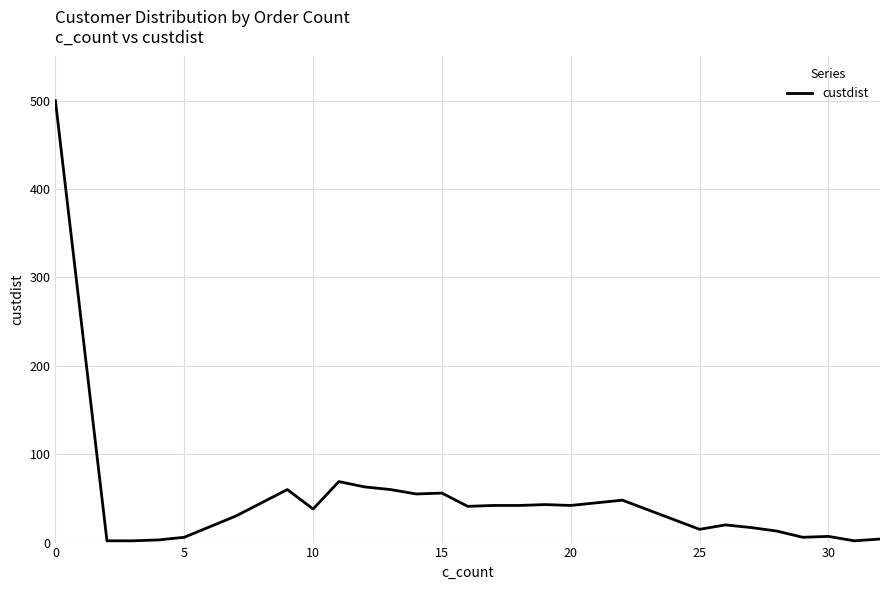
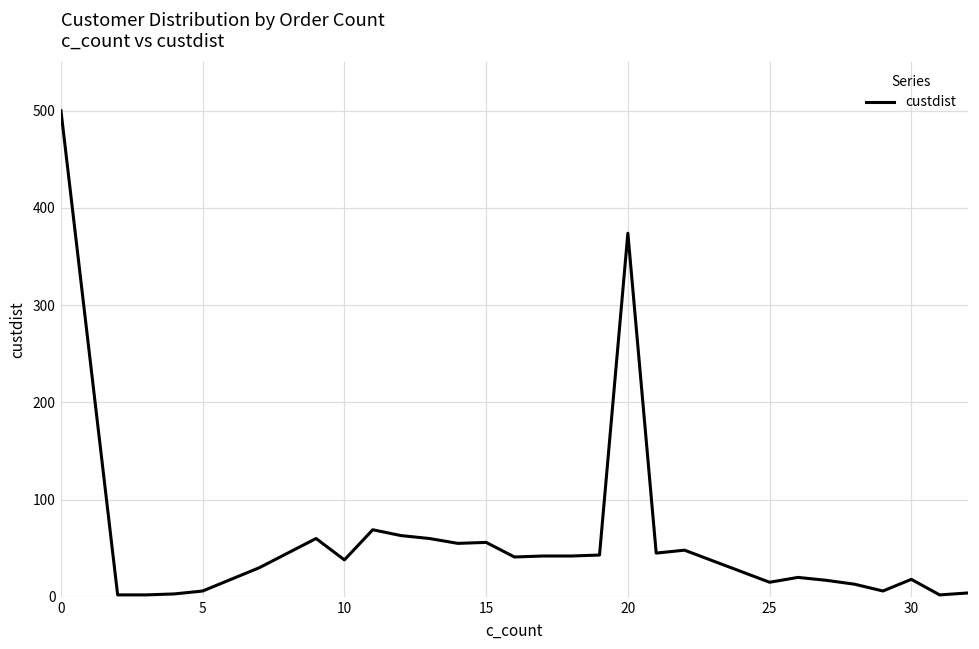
  {
    "0": 500,
    "5": 10,
    "10": 40,
    "15": 60,
-   "20": 40,
+   "20": 370,
    "25": 20,
-   "30": 10
+   "30": 20
  }
